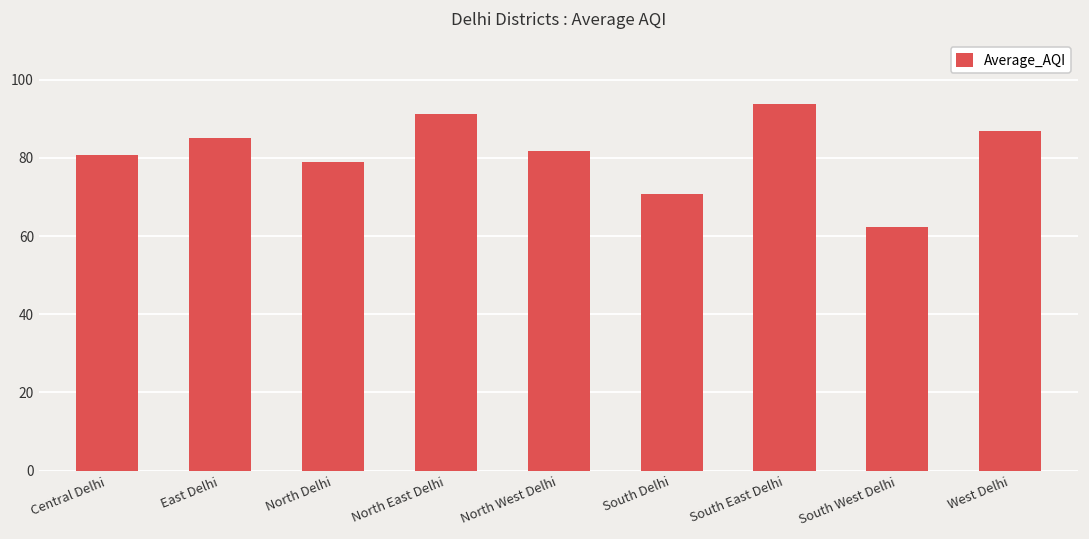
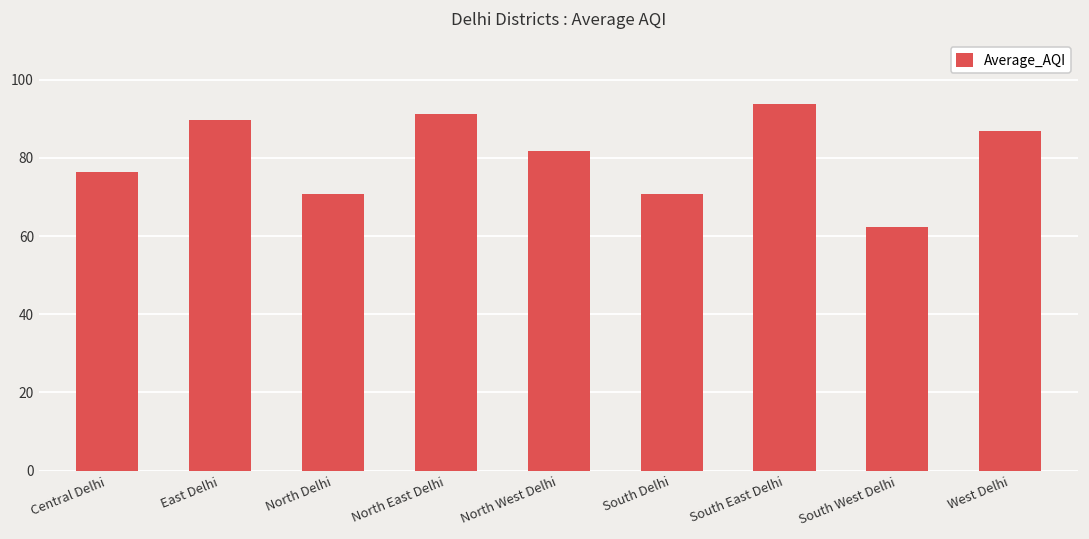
  {
-   "Central Delhi": 81,
-   "East Delhi": 85,
-   "North Delhi": 79,
+   "Central Delhi": 76,
+   "East Delhi": 90,
+   "North Delhi": 71,
    "North East Delhi": 91,
    "North West Delhi": 82,
    "South Delhi": 71,
    "South East Delhi": 94,
    "South West Delhi": 62,
    "West Delhi": 87
  }
